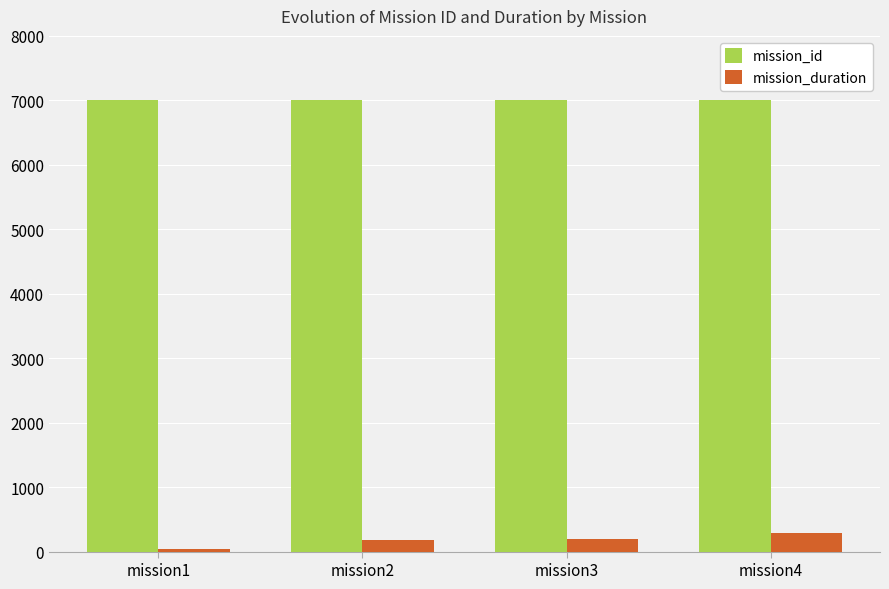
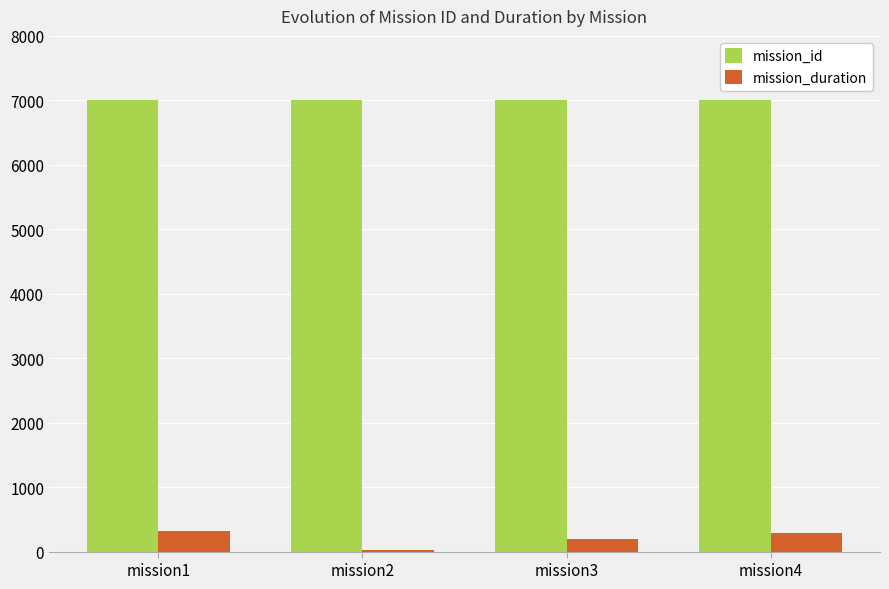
  {
    "mission_id": {
      "mission1": 7000,
      "mission2": 7000,
      "mission3": 7000,
      "mission4": 7000
    },
    "mission_duration": {
-     "mission1": 0,
-     "mission2": 200,
+     "mission1": 300,
+     "mission2": 0,
      "mission3": 200,
      "mission4": 300
    }
  }
